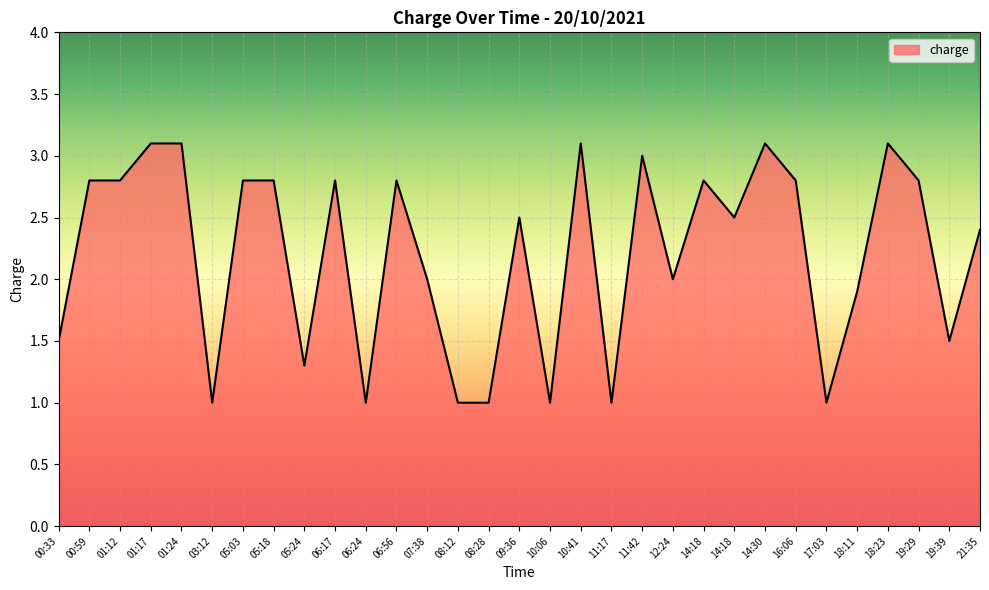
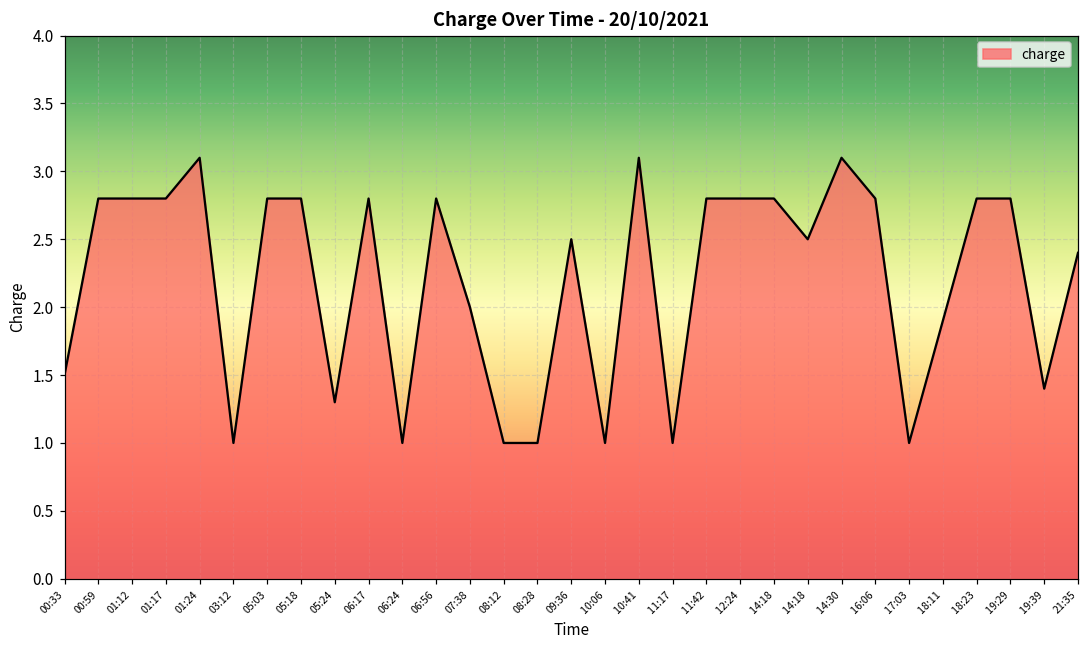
  {
    "00:33": 1.5,
    "00:59": 2.8,
    "01:12": 2.8,
-   "01:17": 3.1,
+   "01:17": 2.8,
    "01:24": 3.1,
    "03:12": 1.0,
    "05:03": 2.8,
    "05:18": 2.8,
    "05:24": 1.3,
    "06:17": 2.8,
    "06:24": 1.0,
    "06:56": 2.8,
    "07:38": 2.0,
    "08:12": 1.0,
    "08:28": 1.0,
    "09:36": 2.5,
    "10:06": 1.0,
    "10:41": 3.1,
    "11:17": 1.0,
-   "11:42": 3.0,
-   "12:24": 2.0,
+   "11:42": 2.8,
+   "12:24": 2.8,
    "14:30": 3.1,
    "16:06": 2.8,
    "17:03": 1.0,
    "18:11": 1.9,
-   "18:23": 3.1,
+   "18:23": 2.8,
    "19:29": 2.8,
-   "19:39": 1.5,
+   "19:39": 1.4,
    "21:35": 2.4
  }
